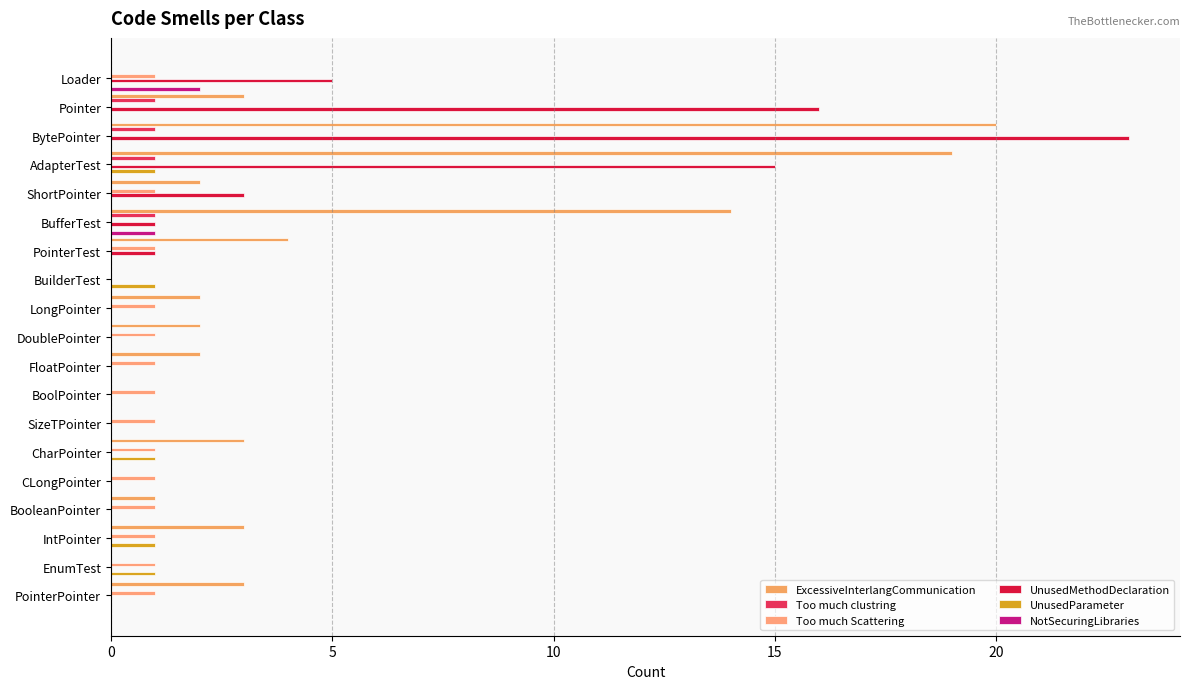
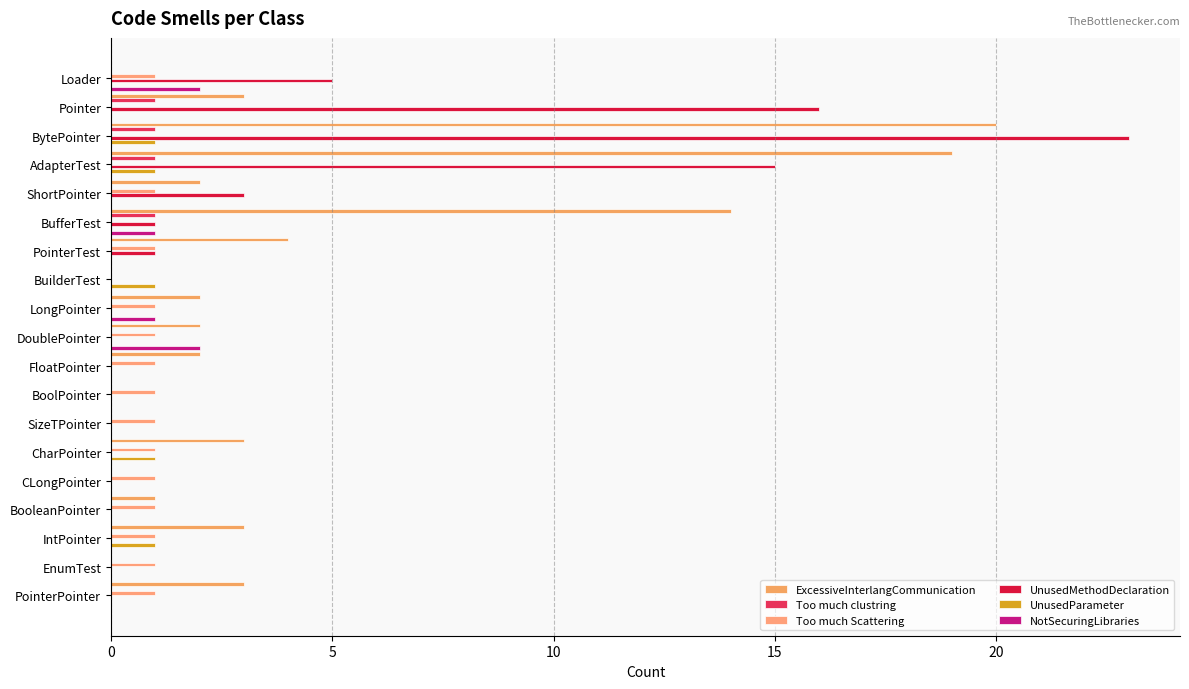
  {
    "UnusedParameter": {
      "Loader": 0,
      "Pointer": 0,
-     "BytePointer": 0,
+     "BytePointer": 1,
      "AdapterTest": 1,
      "ShortPointer": 0,
      "BufferTest": 0,
      "PointerTest": 0,
      "BuilderTest": 1,
      "LongPointer": 0,
      "DoublePointer": 0,
      "FloatPointer": 0,
      "BoolPointer": 0,
      "SizeTPointer": 0,
      "CharPointer": 1,
      "CLongPointer": 0,
      "BooleanPointer": 0,
      "IntPointer": 1,
-     "EnumTest": 1,
+     "EnumTest": 0,
      "PointerPointer": 0
    },
    "NotSecuringLibraries": {
      "Loader": 2,
      "Pointer": 0,
      "BytePointer": 0,
      "AdapterTest": 0,
      "ShortPointer": 0,
      "BufferTest": 1,
      "PointerTest": 0,
      "BuilderTest": 0,
-     "LongPointer": 0,
-     "DoublePointer": 0,
+     "LongPointer": 1,
+     "DoublePointer": 2,
      "FloatPointer": 0,
      "BoolPointer": 0,
      "SizeTPointer": 0,
      "CharPointer": 0,
      "CLongPointer": 0,
      "BooleanPointer": 0,
      "IntPointer": 0,
      "EnumTest": 0,
      "PointerPointer": 0
    }
  }
